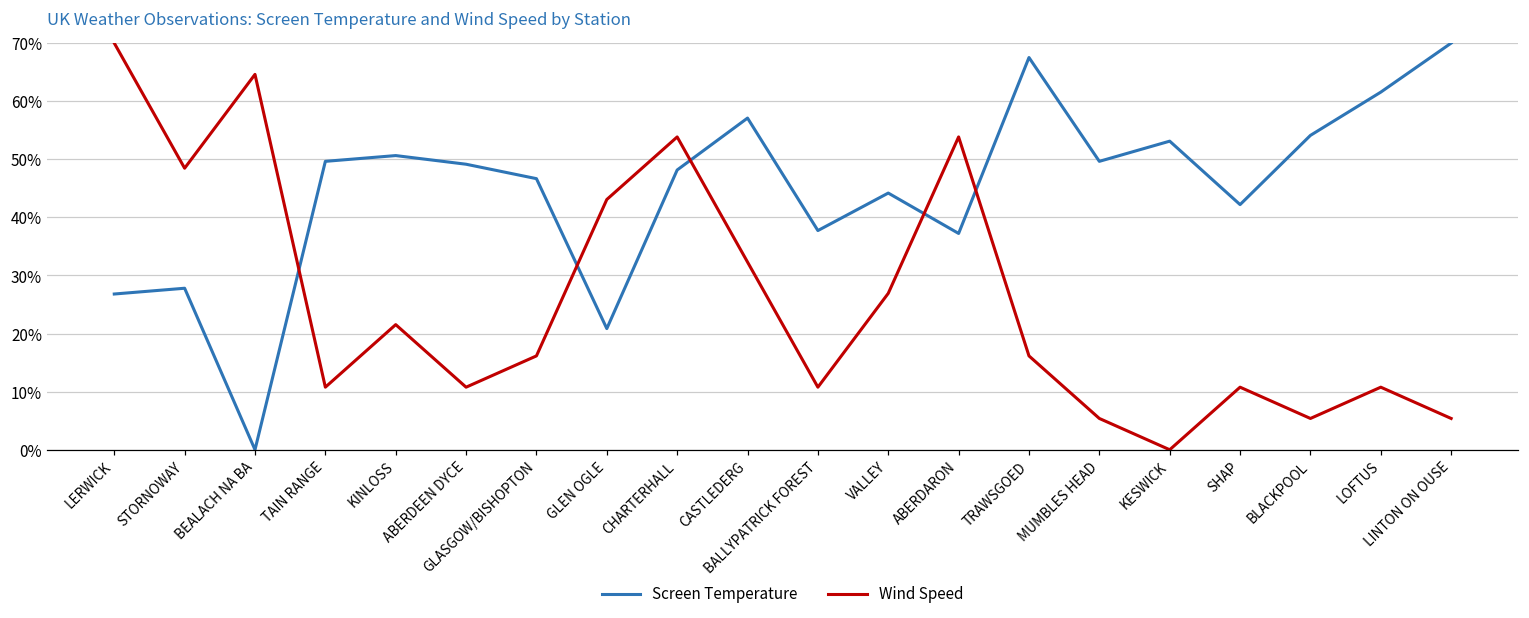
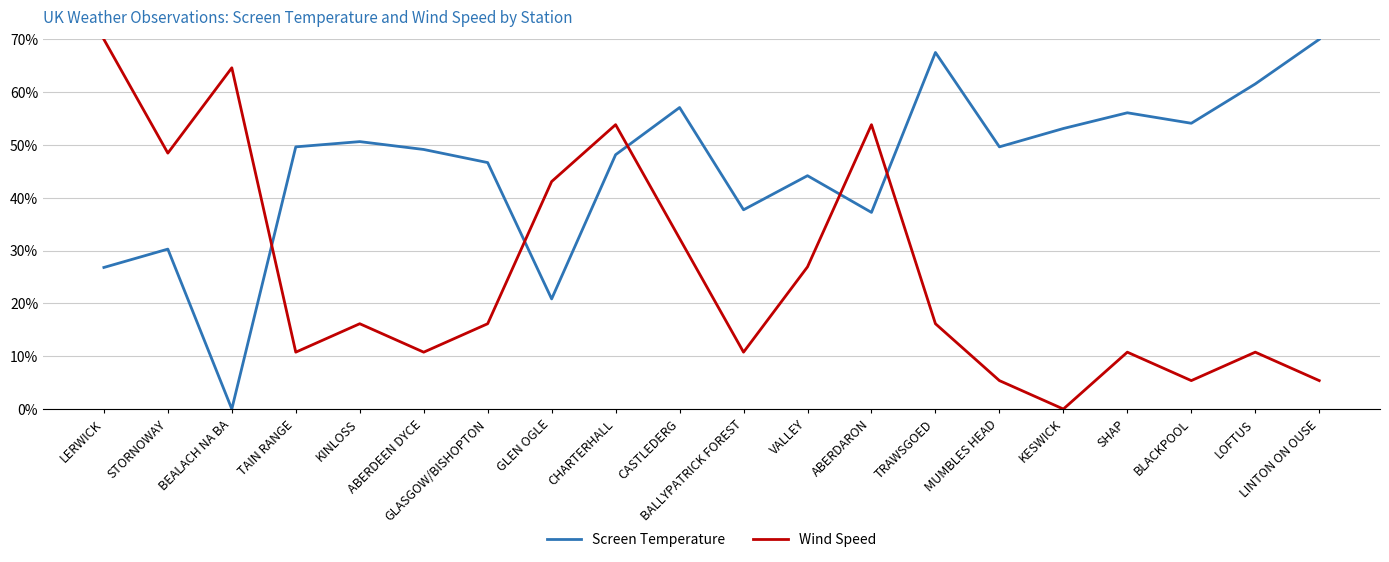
  {
    "Screen Temperature": {
      "LERWICK": "27%",
-     "STORNOWAY": "28%",
+     "STORNOWAY": "30%",
      "BEALACH NA BA": "0%",
      "TAIN RANGE": "50%",
      "KINLOSS": "51%",
      "ABERDEEN DYCE": "49%",
      "GLASGOW/BISHOPTON": "47%",
      "GLEN OGLE": "21%",
      "CHARTERHALL": "48%",
      "CASTLEDERG": "57%",
      "BALLYPATRICK FOREST": "38%",
      "VALLEY": "44%",
      "ABERDARON": "37%",
      "TRAWSGOED": "68%",
      "MUMBLES HEAD": "50%",
      "KESWICK": "53%",
-     "SHAP": "42%",
+     "SHAP": "56%",
      "BLACKPOOL": "54%",
      "LOFTUS": "62%",
      "LINTON ON OUSE": "70%"
    },
    "Wind Speed": {
      "LERWICK": "70%",
      "STORNOWAY": "48%",
      "BEALACH NA BA": "65%",
      "TAIN RANGE": "11%",
-     "KINLOSS": "22%",
+     "KINLOSS": "16%",
      "ABERDEEN DYCE": "11%",
      "GLASGOW/BISHOPTON": "16%",
      "GLEN OGLE": "43%",
      "CHARTERHALL": "54%",
      "CASTLEDERG": "32%",
      "BALLYPATRICK FOREST": "11%",
      "VALLEY": "27%",
      "ABERDARON": "54%",
      "TRAWSGOED": "16%",
      "MUMBLES HEAD": "5%",
      "KESWICK": "0%",
      "SHAP": "11%",
      "BLACKPOOL": "5%",
      "LOFTUS": "11%",
      "LINTON ON OUSE": "5%"
    }
  }
